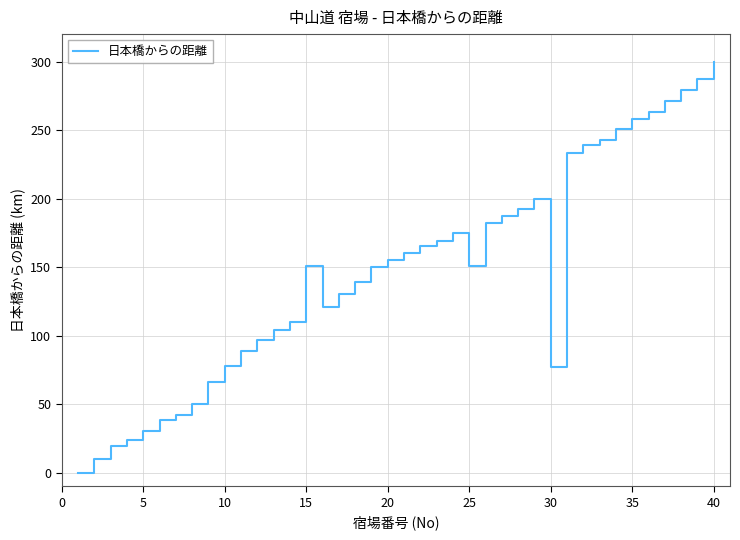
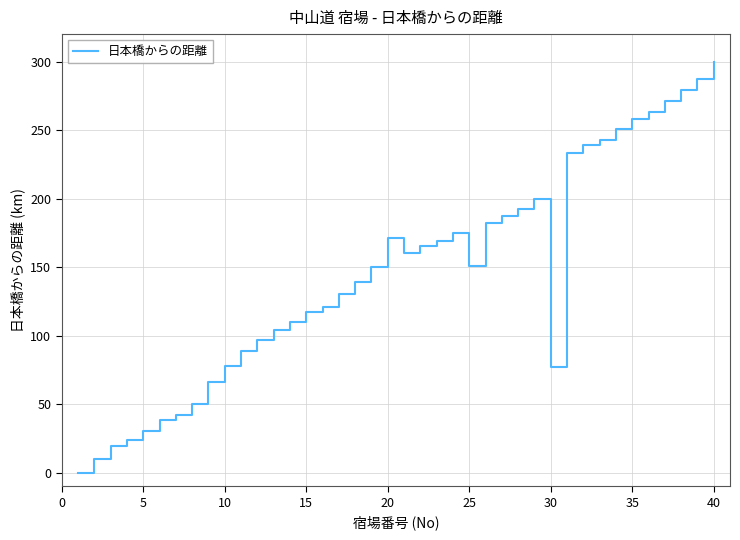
  {
    "5": 30,
    "10": 78,
-   "15": 151,
-   "20": 155,
+   "15": 117,
+   "20": 171,
    "25": 151,
    "30": 77,
    "35": 258,
    "40": 300
  }
